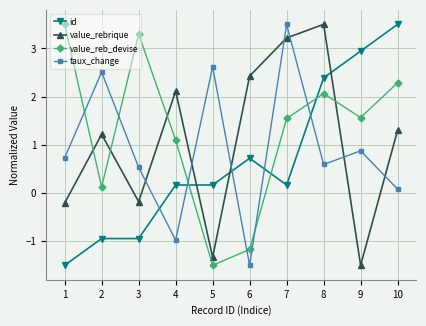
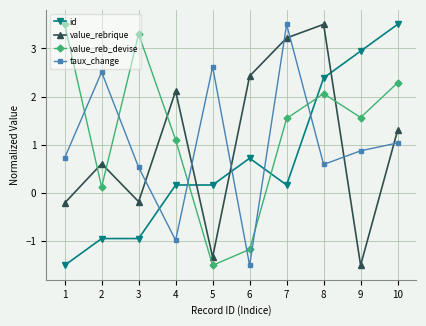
  {
    "id": {
      "1": -1.5,
      "2": -0.9,
      "3": -0.9,
      "4": 0.2,
      "5": 0.2,
      "6": 0.7,
      "7": 0.2,
      "8": 2.4,
      "9": 2.9,
      "10": 3.5
    },
    "value_rebrique": {
      "1": -0.2,
-     "2": 1.2,
+     "2": 0.6,
      "3": -0.2,
      "4": 2.1,
      "5": -1.3,
      "6": 2.4,
      "7": 3.2,
      "8": 3.5,
      "9": -1.5,
      "10": 1.3
    },
    "value_reb_devise": {
      "2": 0.1,
      "4": 1.1,
      "5": -1.5,
      "6": -1.2,
      "7": 1.5,
      "8": 2.1,
      "9": 1.6,
      "10": 2.3
    },
    "taux_change": {
      "1": 0.7,
      "2": 2.5,
      "3": 0.5,
      "4": -1.0,
      "5": 2.6,
      "6": -1.5,
      "7": 3.5,
      "8": 0.6,
      "9": 0.9,
-     "10": 0.1
+     "10": 1.0
    }
  }
